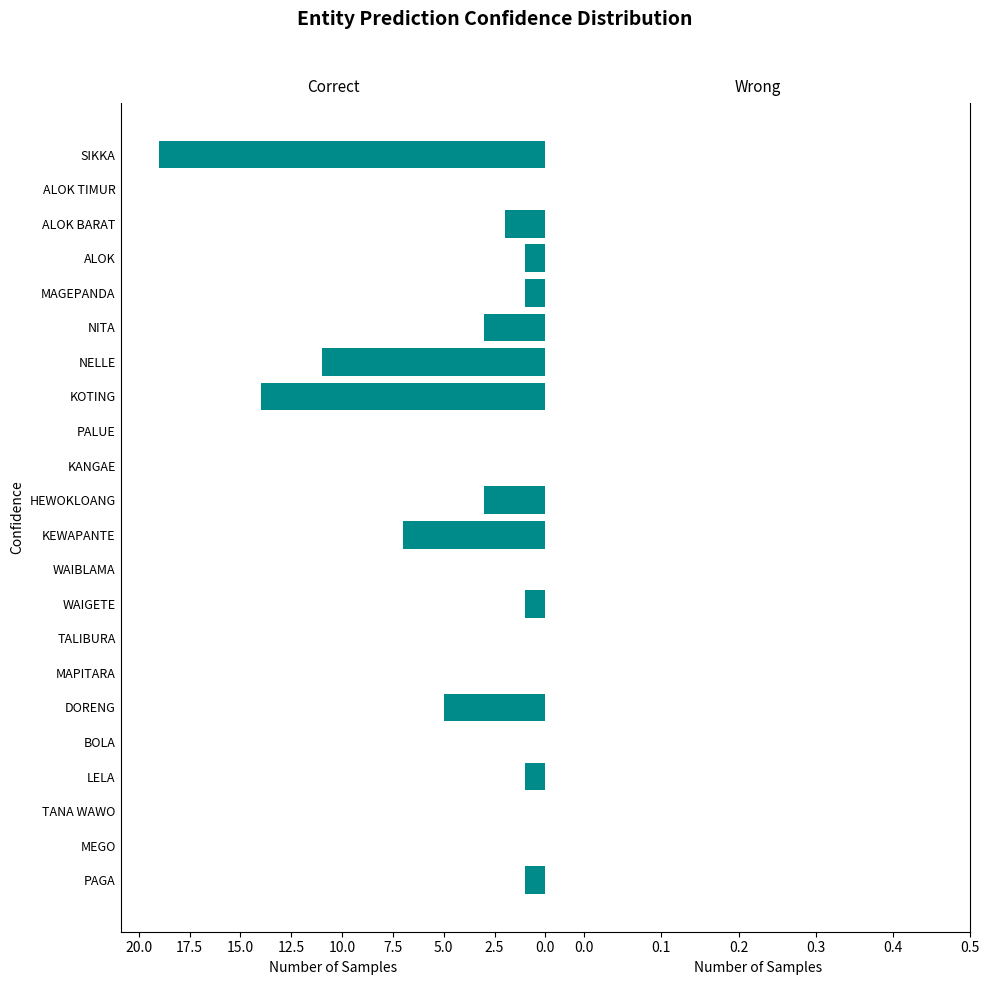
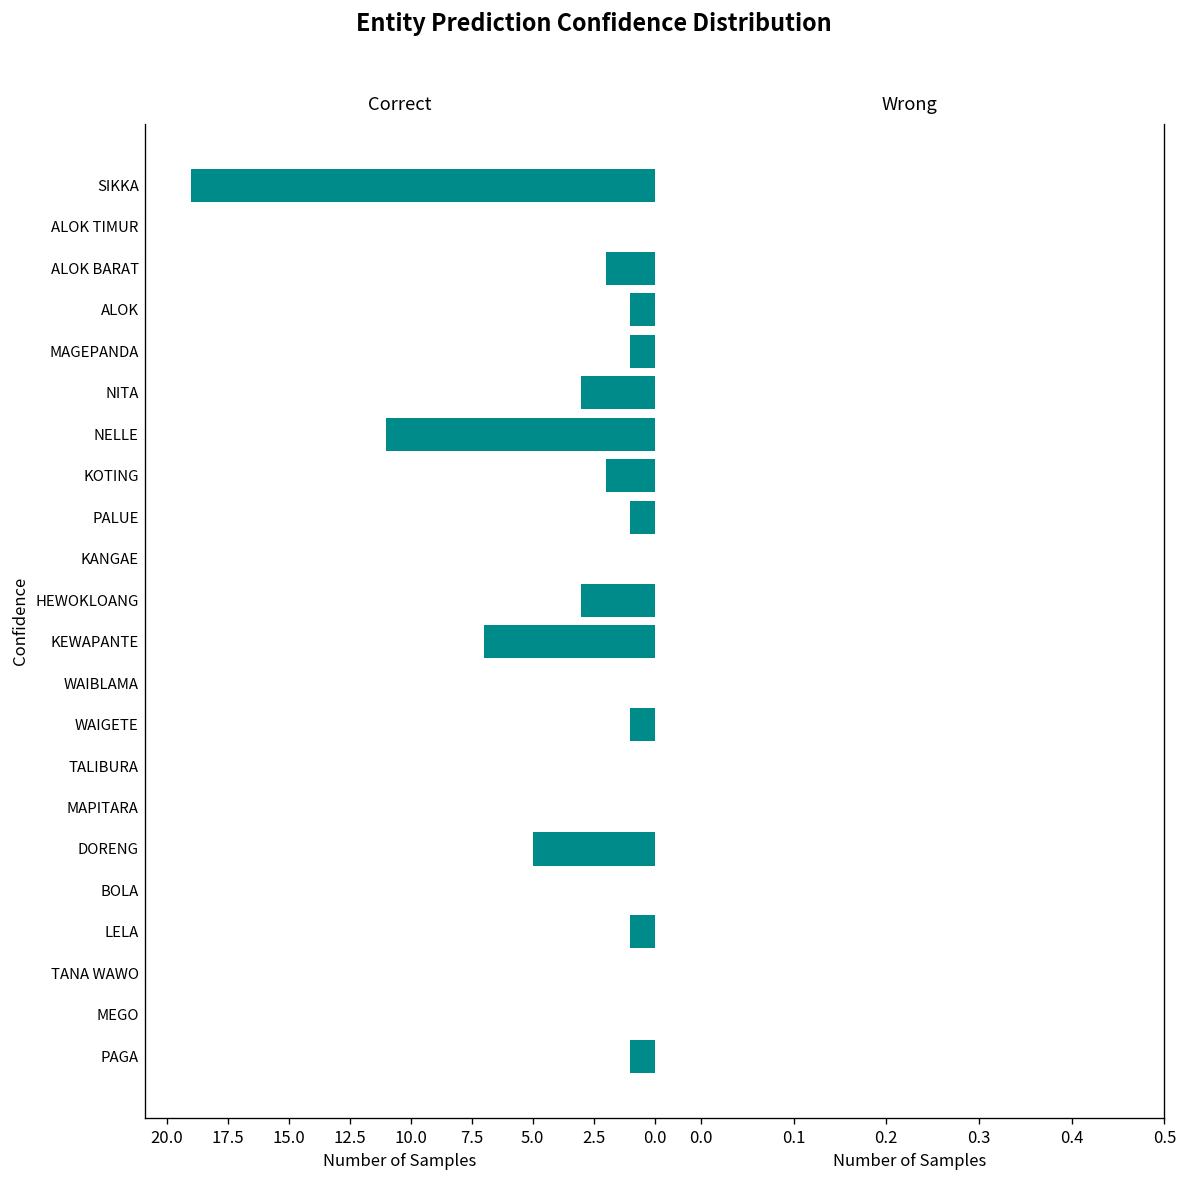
  {
    "Correct": {
      "SIKKA": 19,
      "ALOK TIMUR": 0,
      "ALOK BARAT": 2,
      "ALOK": 1,
      "MAGEPANDA": 1,
      "NITA": 3,
      "NELLE": 11,
-     "KOTING": 14,
-     "PALUE": 0,
+     "KOTING": 2,
+     "PALUE": 1,
      "KANGAE": 0,
      "HEWOKLOANG": 3,
      "KEWAPANTE": 7,
      "WAIBLAMA": 0,
      "WAIGETE": 1,
      "TALIBURA": 0,
      "MAPITARA": 0,
      "DORENG": 5,
      "BOLA": 0,
      "LELA": 1,
      "TANA WAWO": 0,
      "MEGO": 0,
      "PAGA": 1
    }
  }
